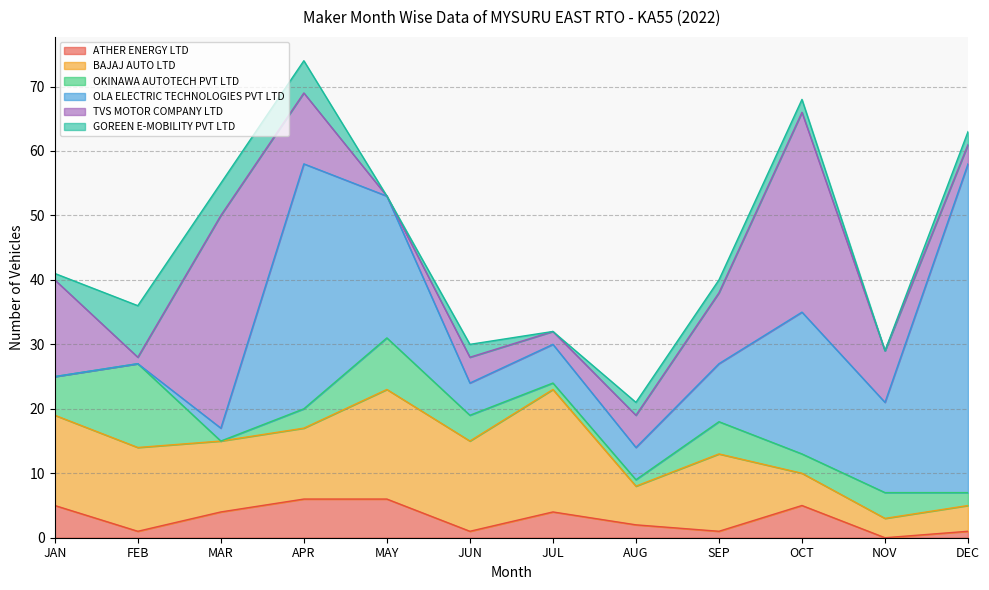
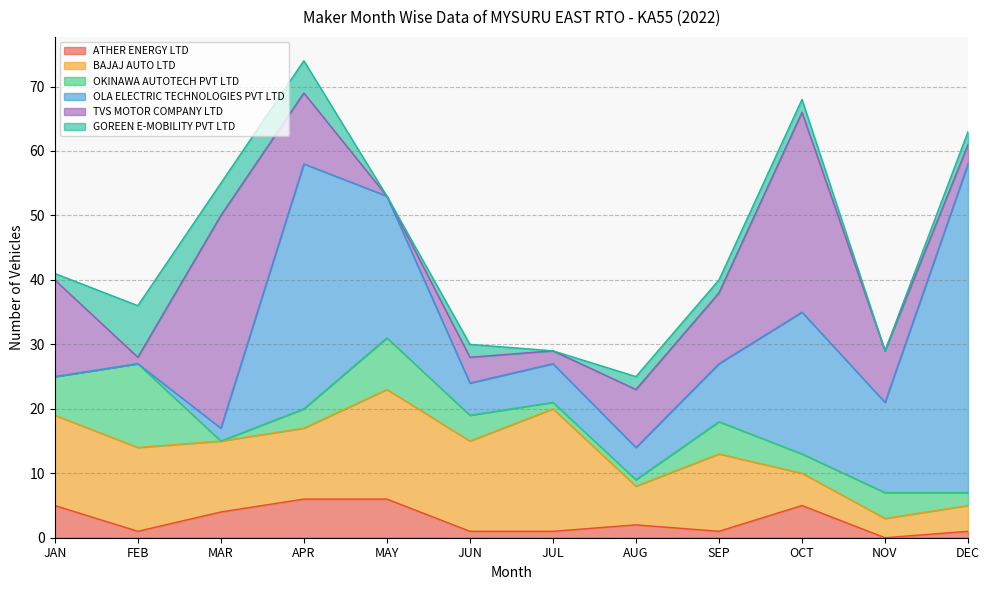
  {
    "ATHER ENERGY LTD": {
      "JAN": 5,
      "FEB": 1,
      "MAR": 4,
      "APR": 6,
      "MAY": 6,
      "JUN": 1,
-     "JUL": 4,
+     "JUL": 1,
      "AUG": 2,
      "SEP": 1,
      "OCT": 5,
      "NOV": 0,
      "DEC": 1
    },
    "BAJAJ AUTO LTD": {
      "JAN": 14,
      "FEB": 13,
      "APR": 11,
      "MAY": 17,
      "JUN": 14,
      "JUL": 19,
      "AUG": 6,
      "SEP": 12,
      "OCT": 5,
      "NOV": 3,
      "DEC": 4
    },
    "OLA ELECTRIC TECHNOLOGIES PVT LTD": {
      "MAR": 2,
      "APR": 38,
      "JUN": 5,
      "JUL": 6,
      "AUG": 5,
      "SEP": 9,
      "OCT": 22,
      "NOV": 14,
      "DEC": 51
    },
    "TVS MOTOR COMPANY LTD": {
      "JAN": 15,
      "FEB": 1,
      "MAR": 33,
      "APR": 11,
      "JUN": 4,
-     "AUG": 5,
+     "AUG": 9,
      "SEP": 11,
      "OCT": 31,
      "DEC": 3
    }
  }
